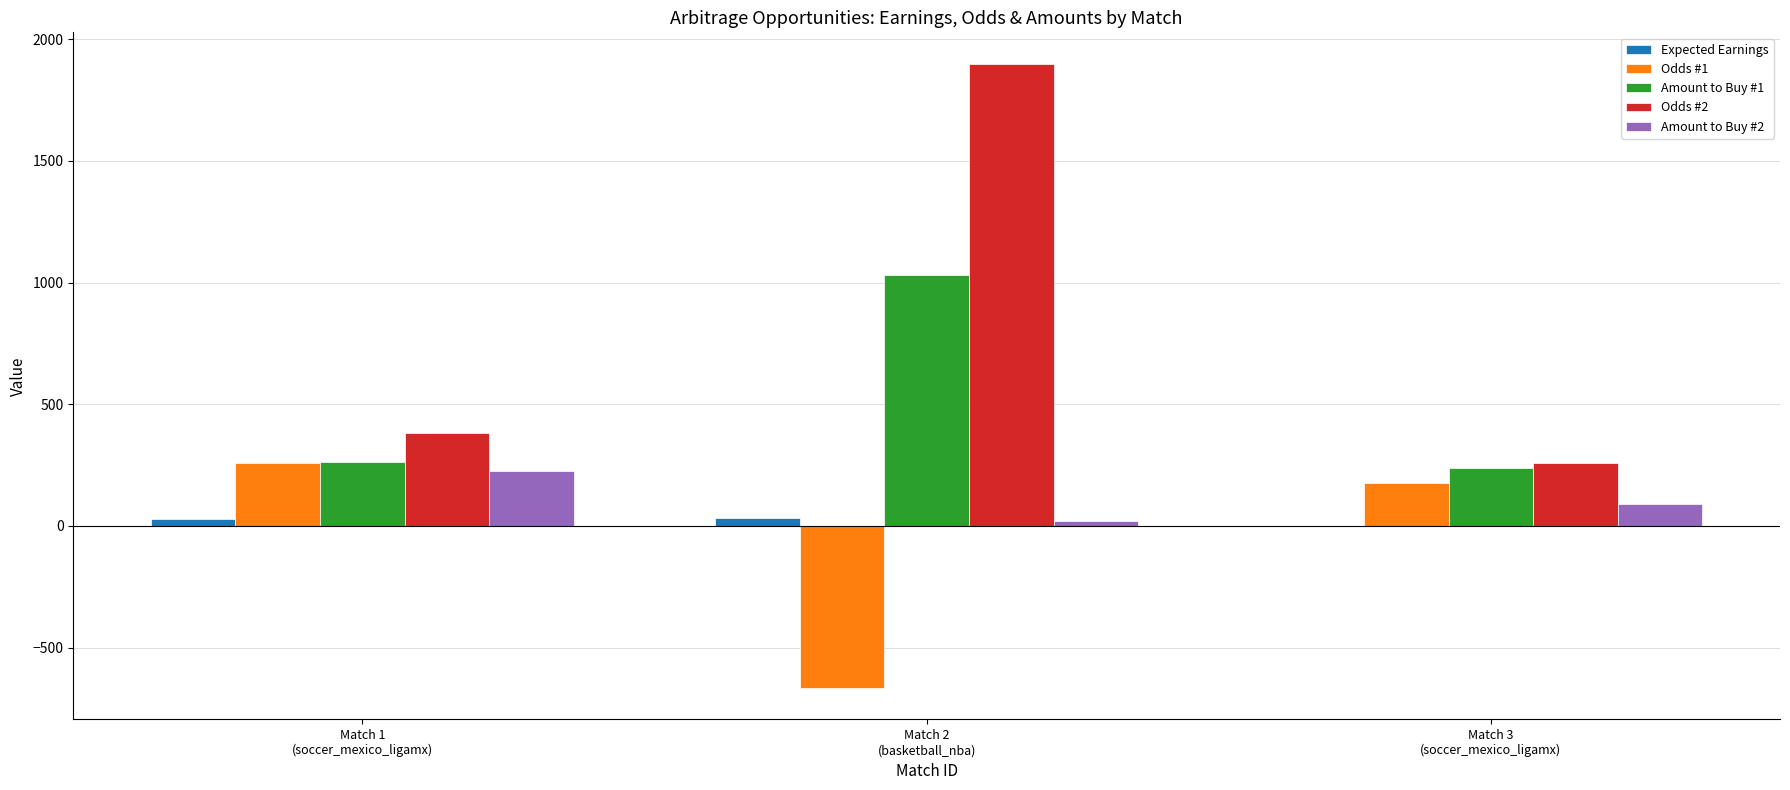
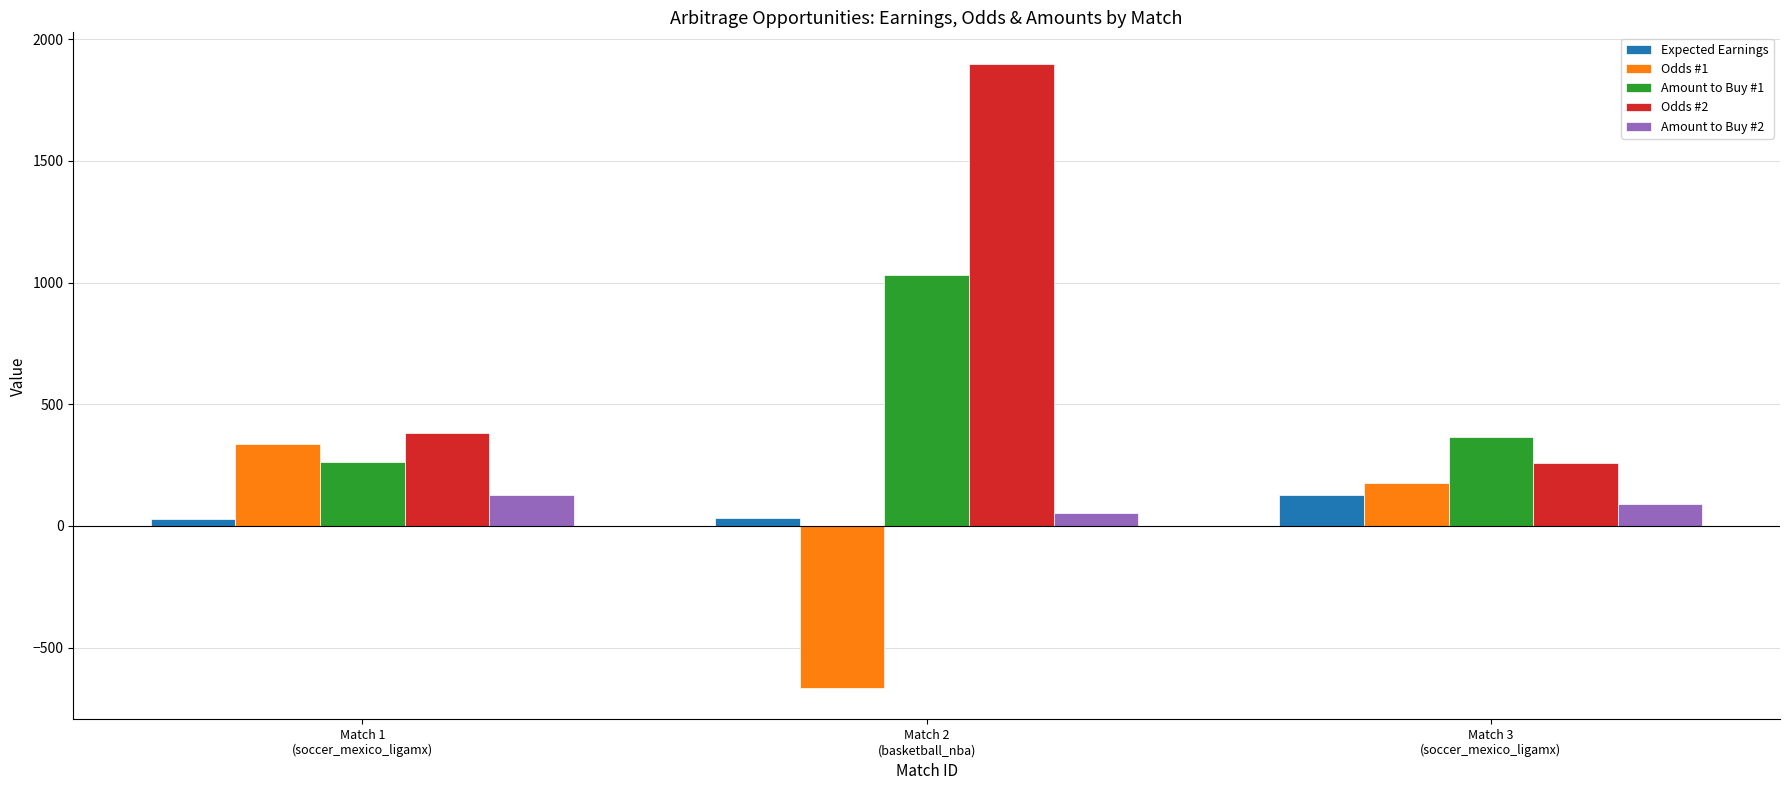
  {
    "Expected Earnings": {
      "Match 1 (soccer_mexico_ligamx)": 30,
      "Match 2 (basketball_nba)": 30,
-     "Match 3 (soccer_mexico_ligamx)": 0
+     "Match 3 (soccer_mexico_ligamx)": 130
    },
    "Odds #1": {
-     "Match 1 (soccer_mexico_ligamx)": 260,
+     "Match 1 (soccer_mexico_ligamx)": 340,
      "Match 2 (basketball_nba)": -670,
      "Match 3 (soccer_mexico_ligamx)": 180
    },
    "Amount to Buy #1": {
      "Match 1 (soccer_mexico_ligamx)": 260,
      "Match 2 (basketball_nba)": 1030,
-     "Match 3 (soccer_mexico_ligamx)": 240
+     "Match 3 (soccer_mexico_ligamx)": 360
    },
    "Odds #2": {
      "Match 1 (soccer_mexico_ligamx)": 380,
      "Match 2 (basketball_nba)": 1900,
      "Match 3 (soccer_mexico_ligamx)": 260
    },
    "Amount to Buy #2": {
-     "Match 1 (soccer_mexico_ligamx)": 220,
-     "Match 2 (basketball_nba)": 20,
+     "Match 1 (soccer_mexico_ligamx)": 130,
+     "Match 2 (basketball_nba)": 50,
      "Match 3 (soccer_mexico_ligamx)": 90
    }
  }
